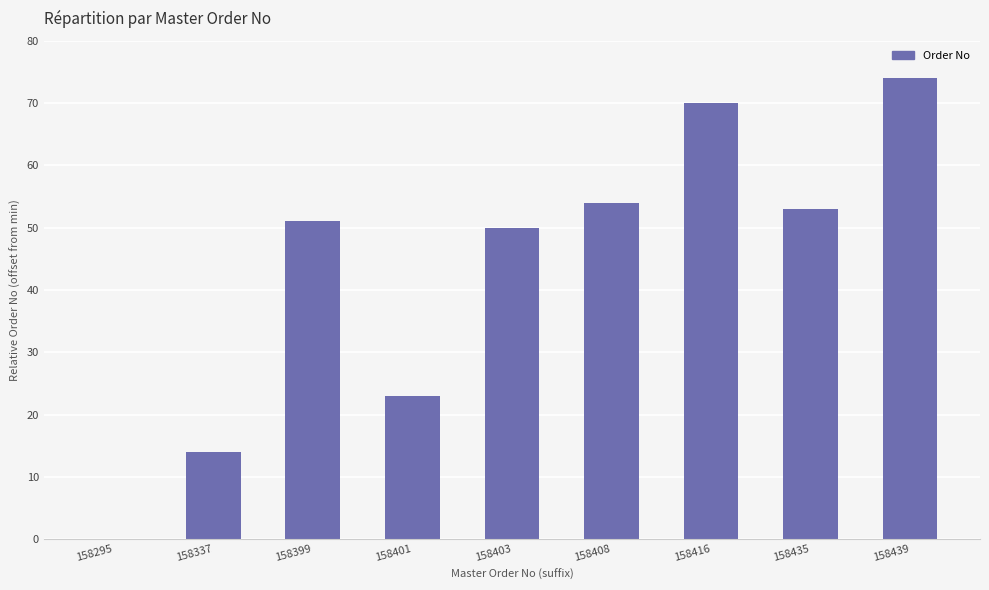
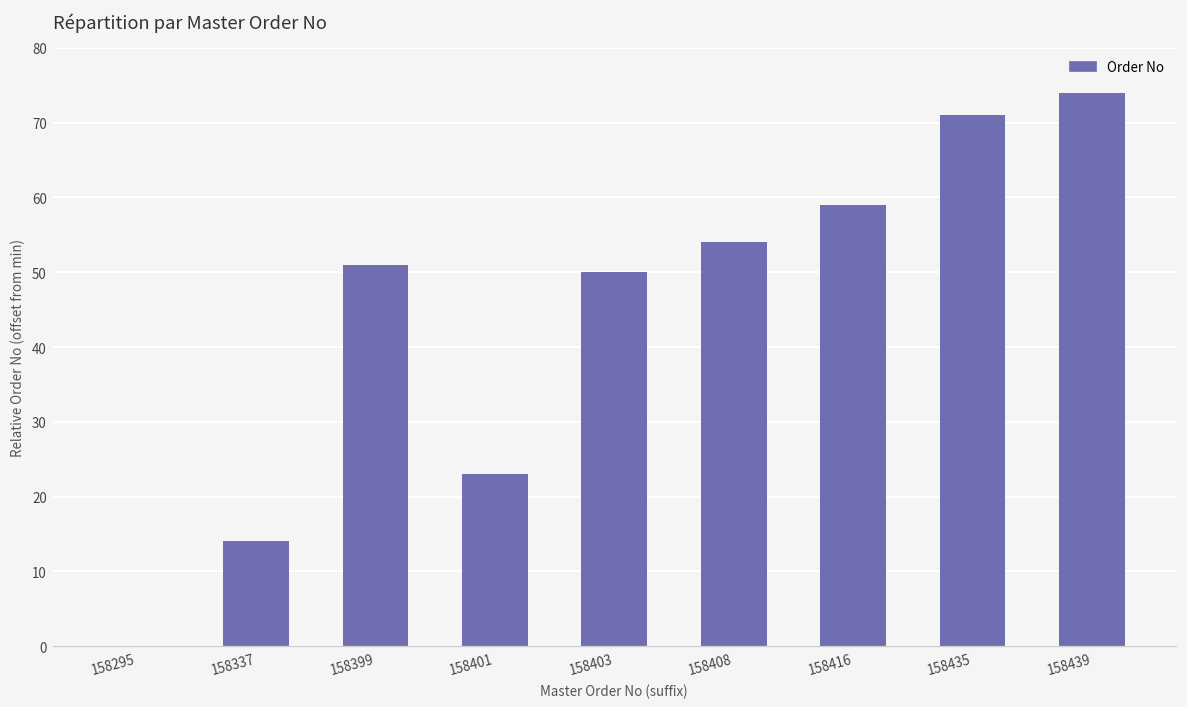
  {
    "158295": 0,
    "158337": 14,
    "158399": 51,
    "158401": 23,
    "158403": 50,
    "158408": 54,
-   "158416": 70,
-   "158435": 53,
+   "158416": 59,
+   "158435": 71,
    "158439": 74
  }
